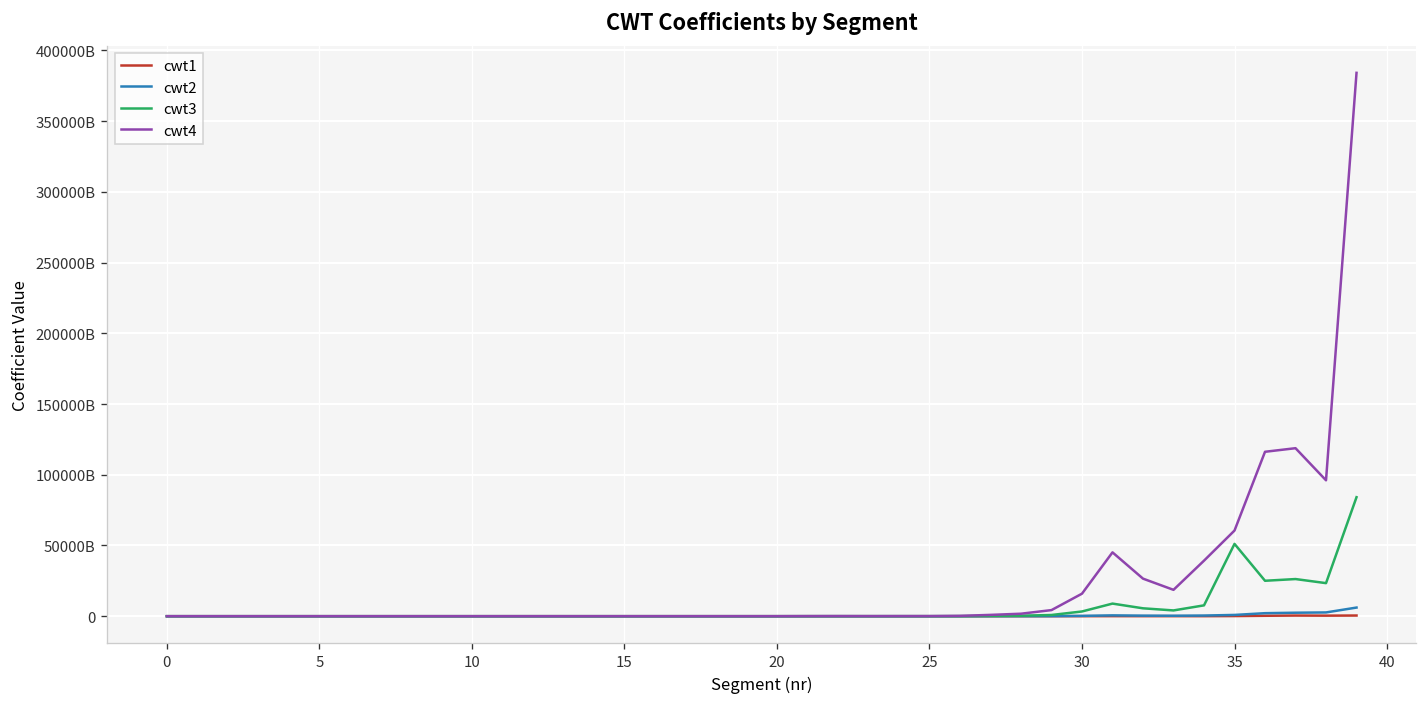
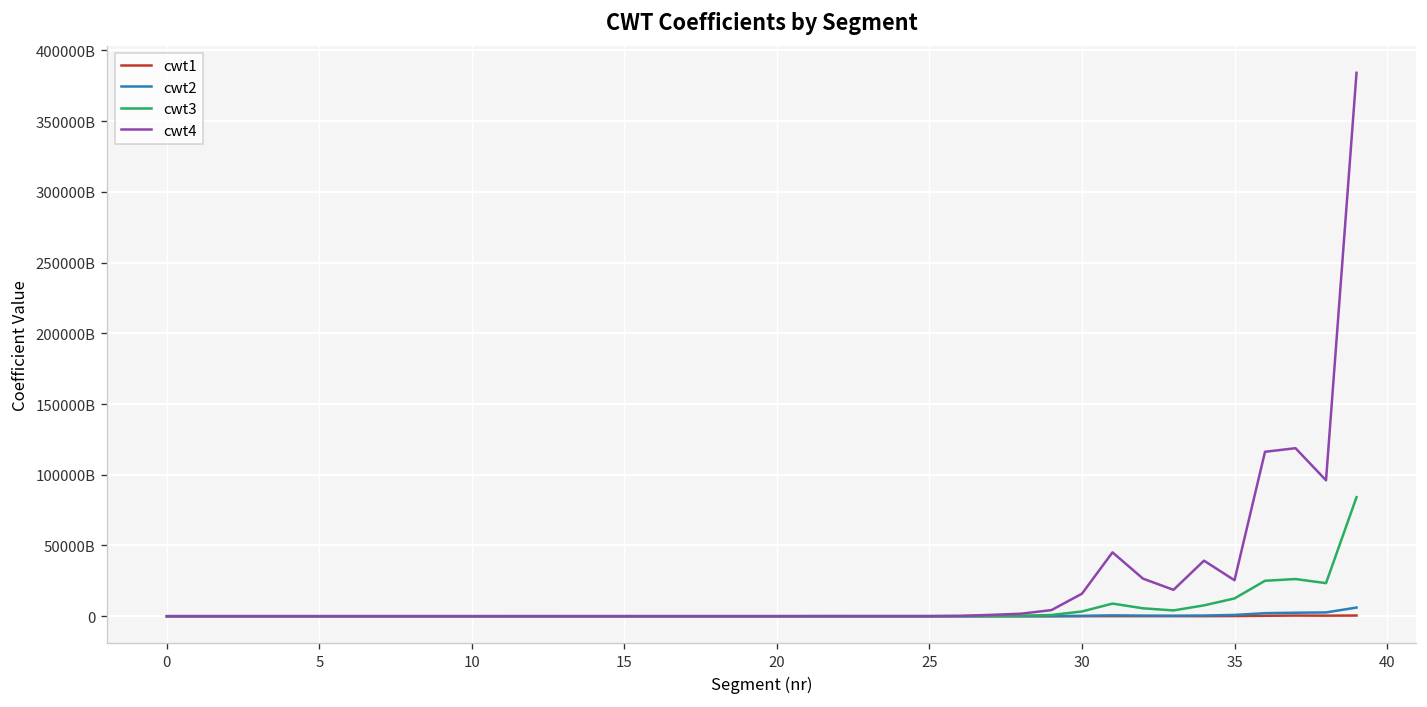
  {
    "cwt3": {
      "30": 3000000000000,
-     "35": 51000000000000
+     "35": 13000000000000
    },
    "cwt4": {
      "30": 16000000000000,
-     "35": 61000000000000
+     "35": 25000000000000
    }
  }
